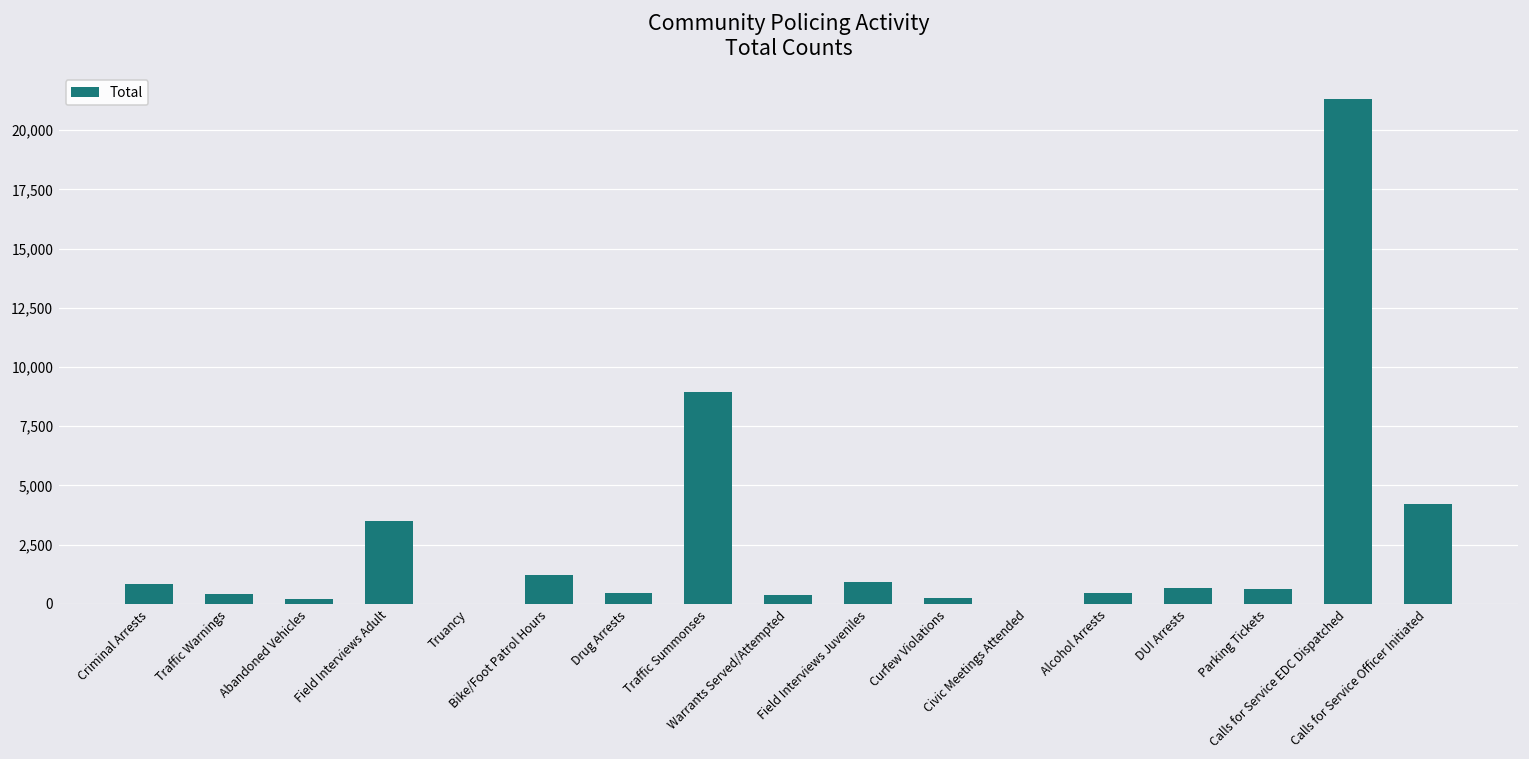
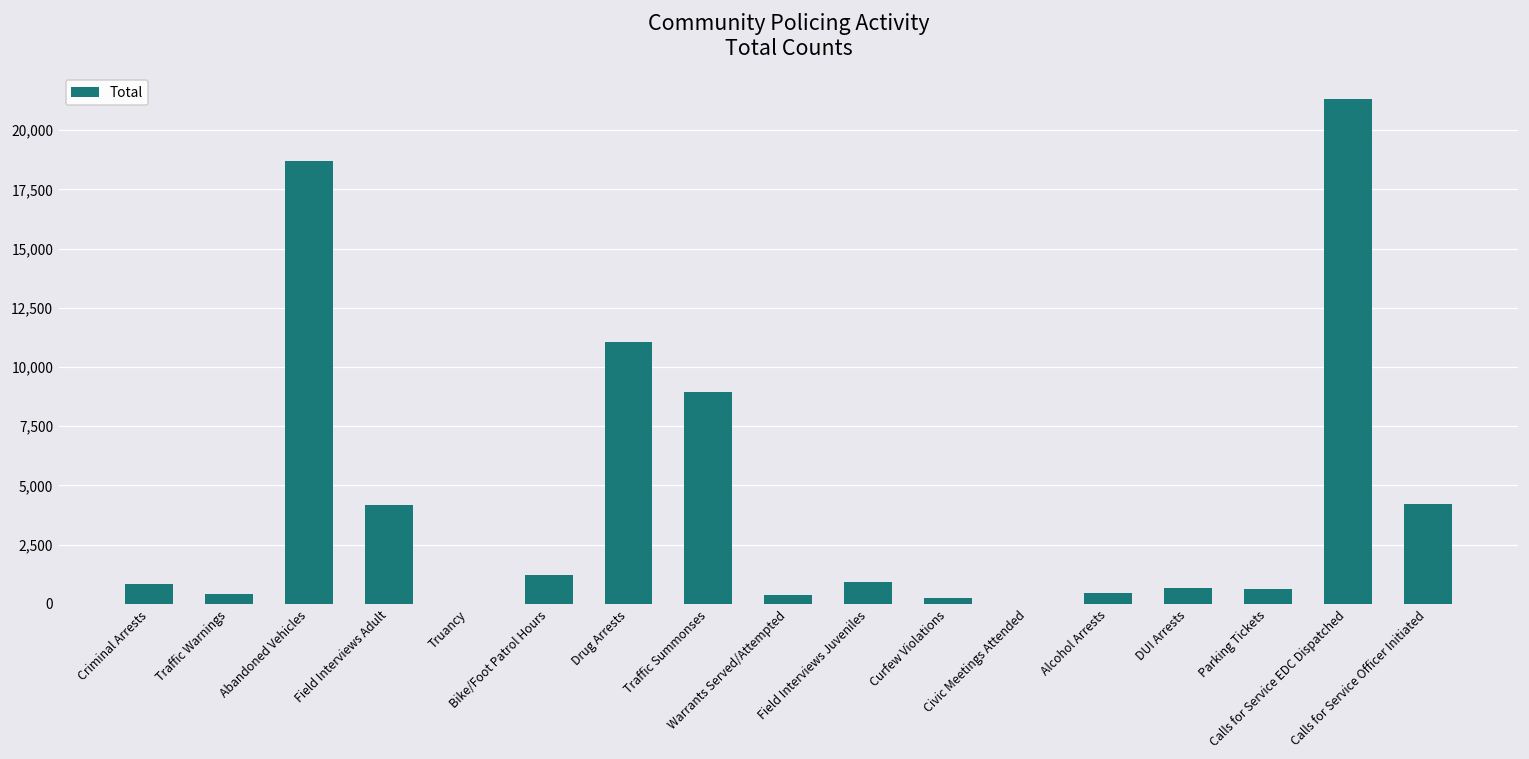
  {
    "Criminal Arrests": "800",
    "Traffic Warnings": "400",
-   "Abandoned Vehicles": "200",
-   "Field Interviews Adult": "3,500",
+   "Abandoned Vehicles": "18,700",
+   "Field Interviews Adult": "4,200",
    "Truancy": "0",
    "Bike/Foot Patrol Hours": "1,200",
-   "Drug Arrests": "500",
+   "Drug Arrests": "11,100",
    "Traffic Summonses": "8,900",
    "Warrants Served/Attempted": "400",
    "Field Interviews Juveniles": "900",
    "Curfew Violations": "300",
    "Alcohol Arrests": "500",
    "DUI Arrests": "700",
    "Parking Tickets": "600",
    "Calls for Service EDC Dispatched": "21,300",
    "Calls for Service Officer Initiated": "4,200"
  }
